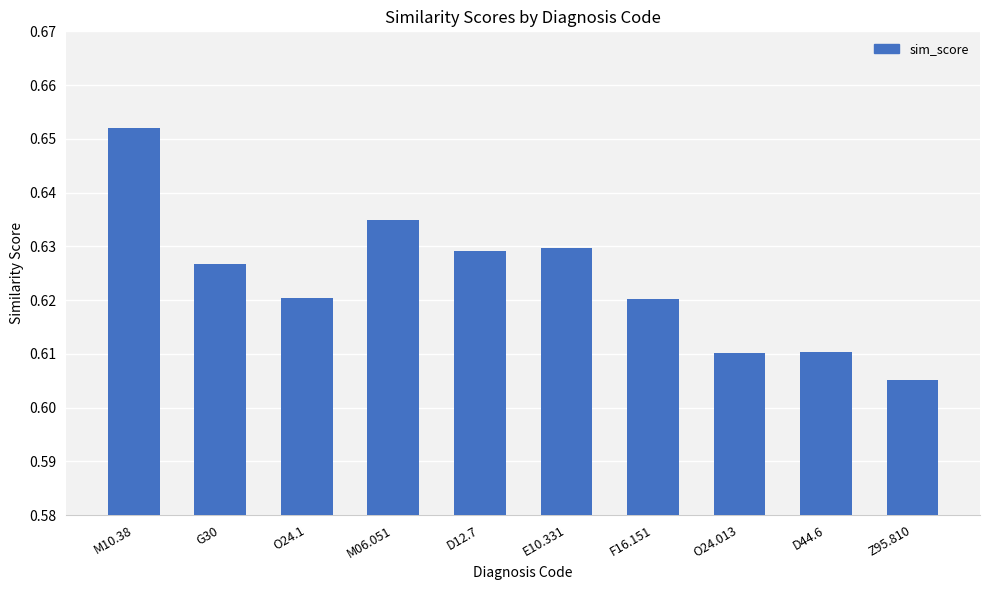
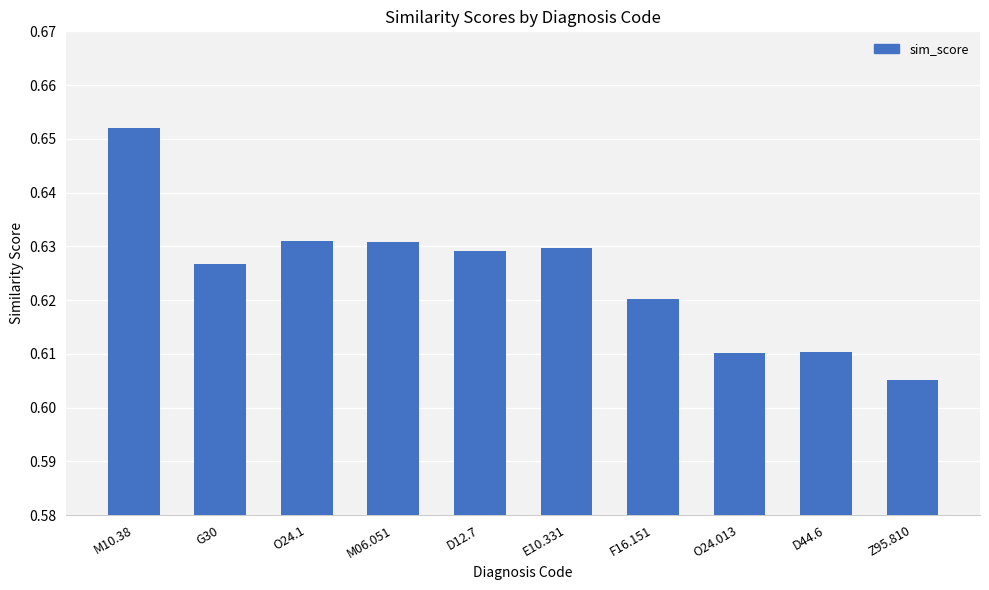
  {
    "M10.38": 0.652,
    "G30": 0.627,
-   "O24.1": 0.620,
-   "M06.051": 0.635,
+   "O24.1": 0.631,
+   "M06.051": 0.631,
    "D12.7": 0.629,
    "E10.331": 0.630,
    "F16.151": 0.620,
    "O24.013": 0.610,
    "D44.6": 0.610,
    "Z95.810": 0.605
  }
